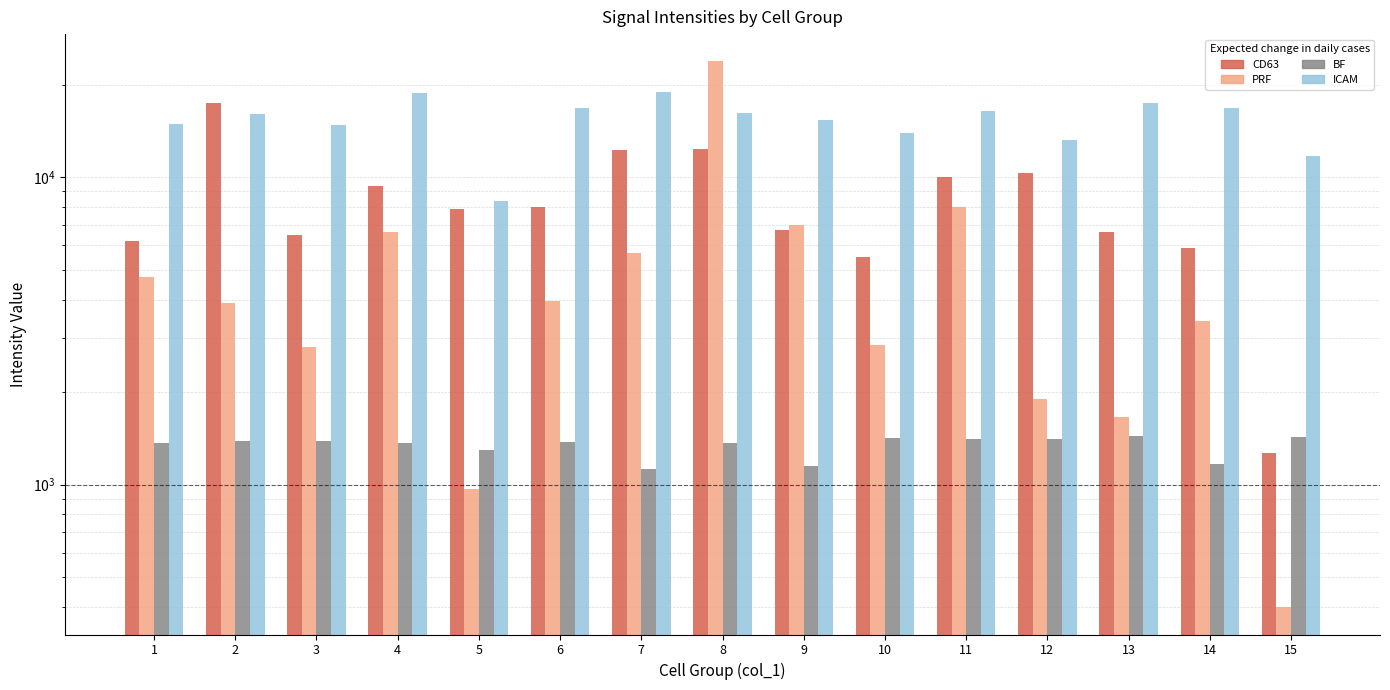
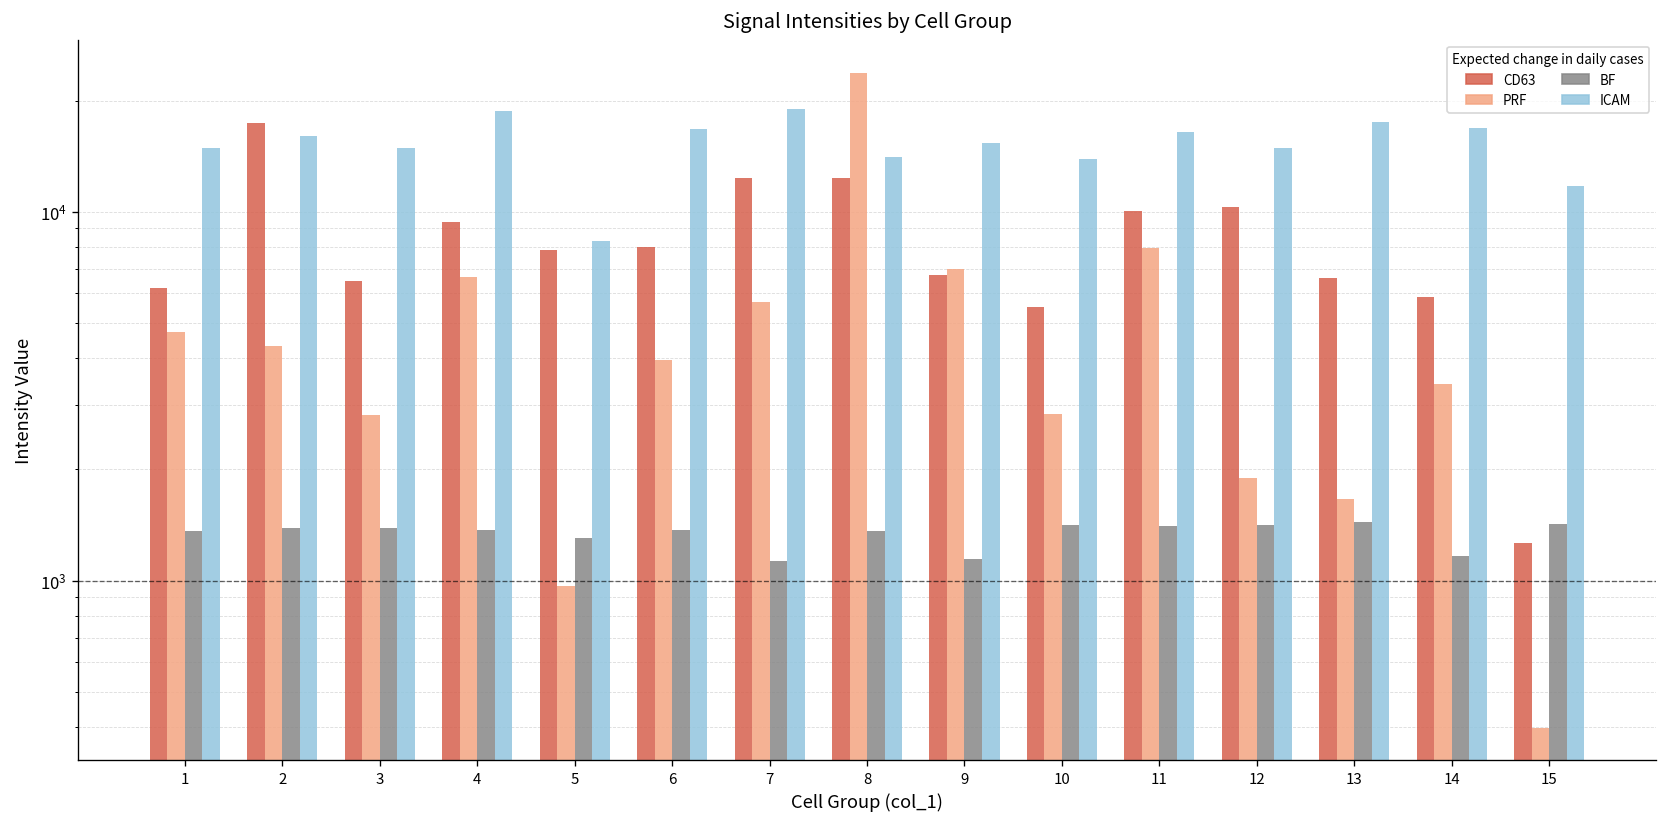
  {
    "CD63": {
      "1": 6200,
      "2": 17000,
      "3": 6500,
      "4": 9300,
      "5": 7900,
      "6": 8000,
      "7": 12300,
      "8": 12300,
      "9": 6700,
      "10": 5500,
      "11": 10000,
      "12": 10300,
      "13": 6600,
      "14": 5900,
      "15": 1270
    },
    "PRF": {
      "1": 4700,
-     "2": 3900,
+     "2": 4300,
      "3": 2800,
      "4": 6600,
      "5": 970,
      "6": 4000,
      "7": 5700,
      "8": 24000,
      "9": 7000,
      "10": 2800,
      "11": 8000,
      "12": 1900,
      "13": 1700,
      "14": 3400,
      "15": 400
    },
    "BF": {
      "1": 1400,
      "2": 1400,
      "3": 1400,
      "4": 1400,
      "5": 1300,
      "6": 1400,
      "7": 1130,
      "8": 1400,
      "9": 1150,
      "10": 1400,
      "11": 1400,
      "12": 1400,
      "13": 1400,
      "14": 1160,
      "15": 1400
    },
    "ICAM": {
      "1": 15000,
      "2": 16000,
      "3": 15000,
      "4": 19000,
      "5": 8300,
      "6": 17000,
      "7": 19000,
-     "8": 16000,
+     "8": 14000,
      "9": 15000,
      "10": 14000,
      "11": 16000,
-     "12": 13200,
+     "12": 15000,
      "13": 17000,
      "14": 17000,
      "15": 11700
    }
  }
